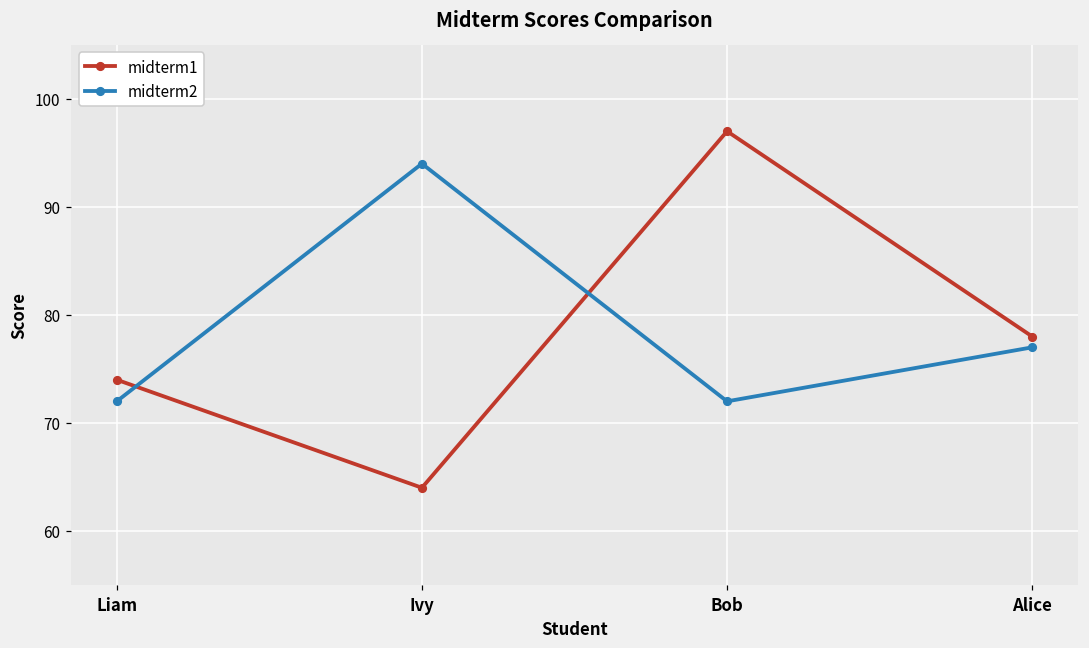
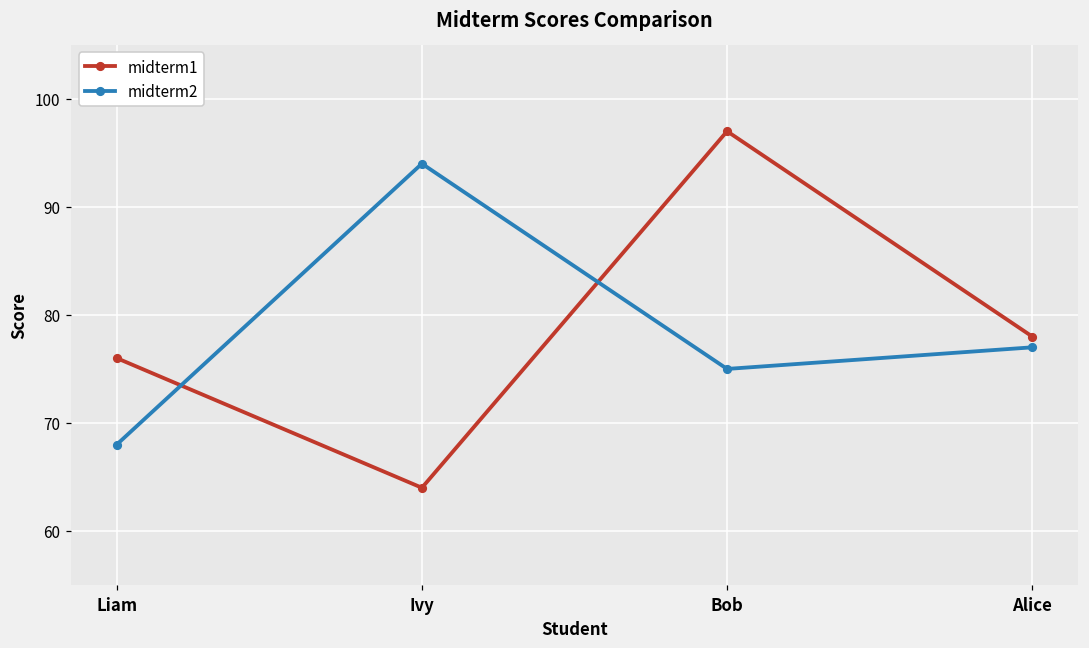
  {
    "midterm1": {
-     "Liam": 74,
+     "Liam": 76,
      "Ivy": 64,
      "Bob": 97,
      "Alice": 78
    },
    "midterm2": {
-     "Liam": 72,
+     "Liam": 68,
      "Ivy": 94,
-     "Bob": 72,
+     "Bob": 75,
      "Alice": 77
    }
  }
